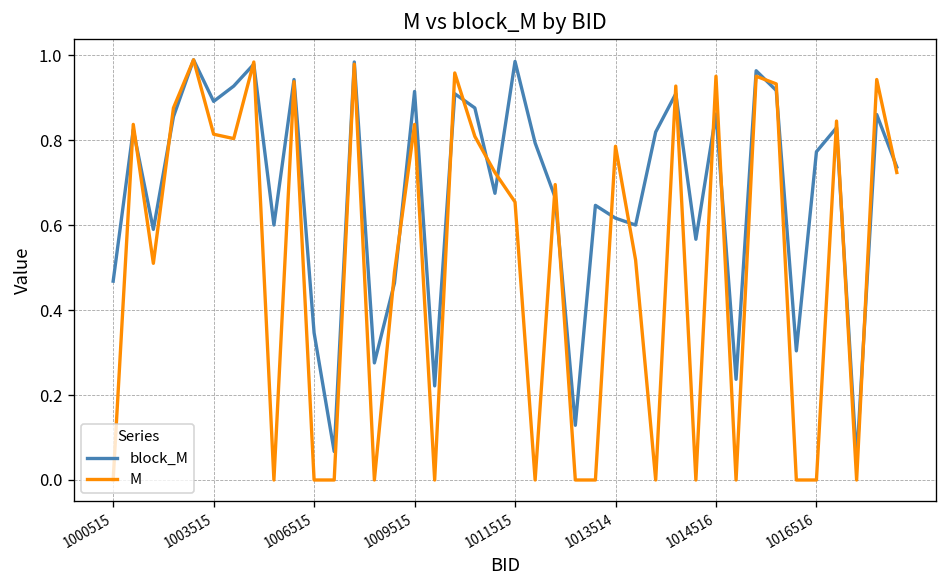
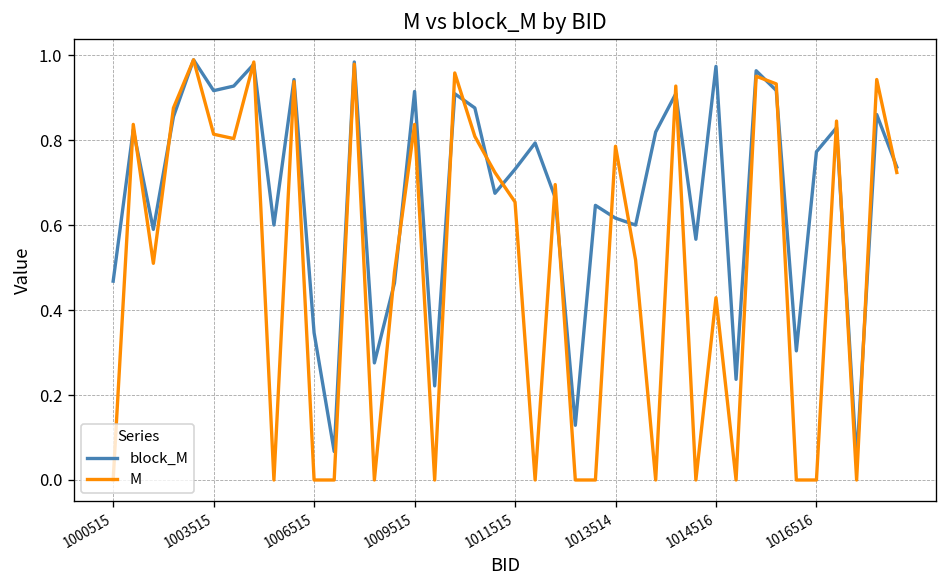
  {
    "block_M": {
      "1000515": 0.47,
-     "1003515": 0.89,
+     "1003515": 0.92,
      "1006515": 0.35,
      "1009515": 0.92,
-     "1011515": 0.99,
+     "1011515": 0.73,
      "1013514": 0.62,
-     "1014516": 0.86,
+     "1014516": 0.97,
      "1016516": 0.77
    },
    "M": {
      "1003515": 0.81,
      "1006515": 0.00,
      "1009515": 0.84,
      "1011515": 0.65,
      "1013514": 0.79,
-     "1014516": 0.95,
+     "1014516": 0.43,
      "1016516": 0.00
    }
  }
